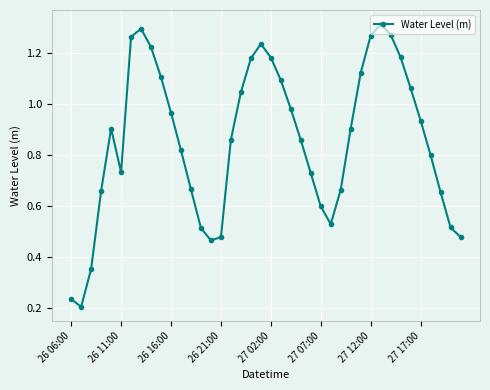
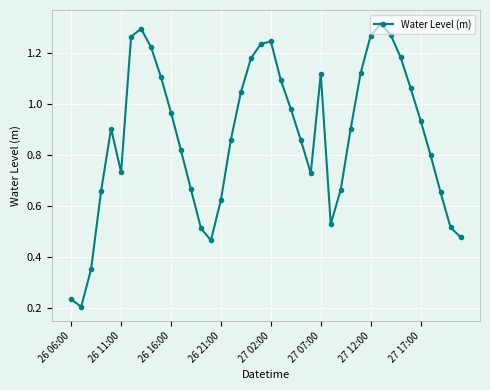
  {
    "26 06:00": 0.23,
    "26 11:00": 0.73,
    "26 16:00": 0.97,
-   "26 21:00": 0.48,
-   "27 02:00": 1.18,
-   "27 07:00": 0.60,
+   "26 21:00": 0.62,
+   "27 02:00": 1.25,
+   "27 07:00": 1.12,
    "27 12:00": 1.27,
    "27 17:00": 0.93
  }
